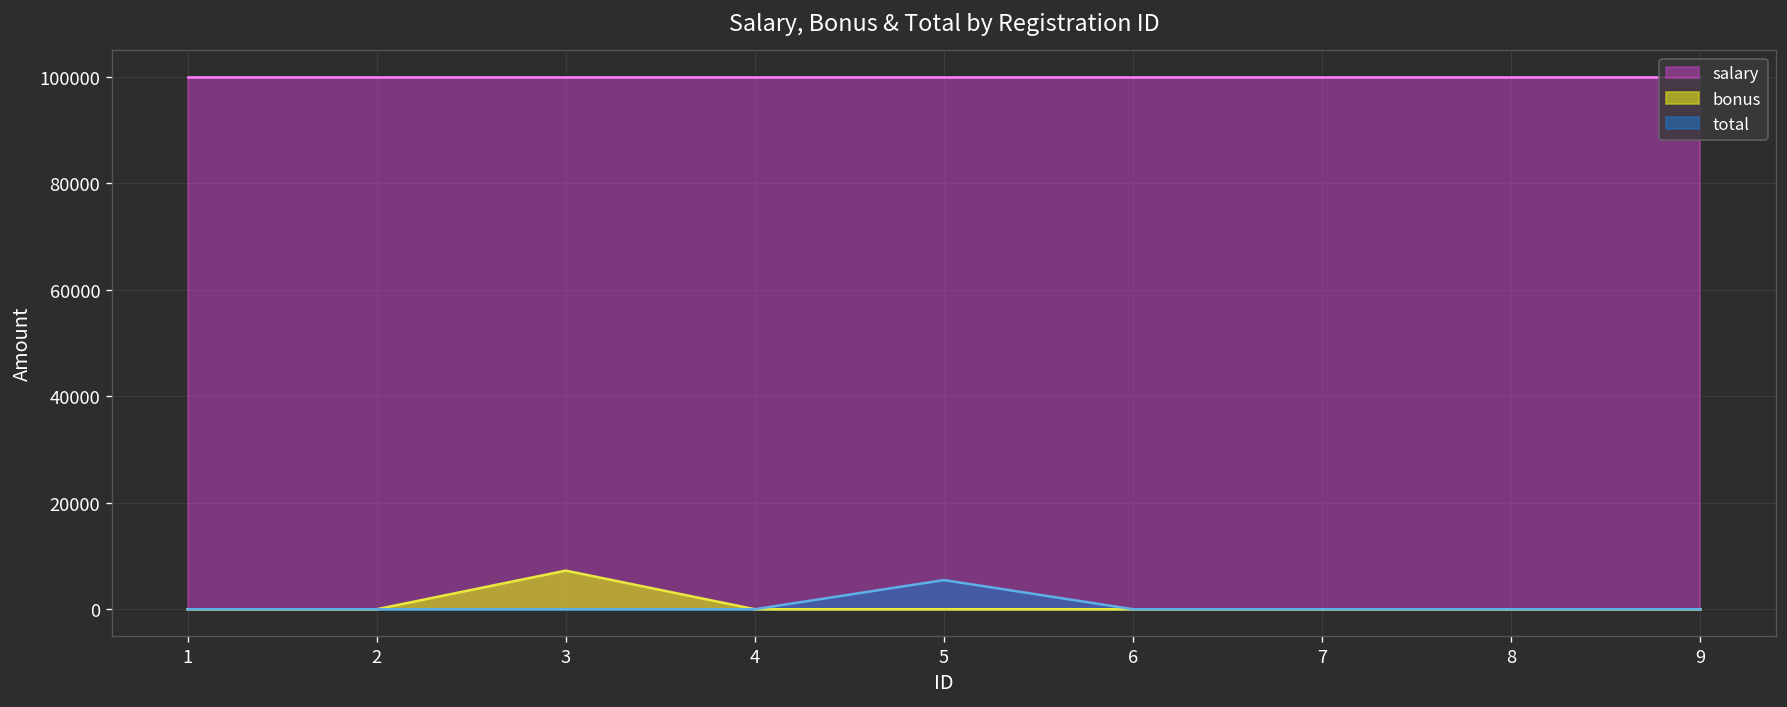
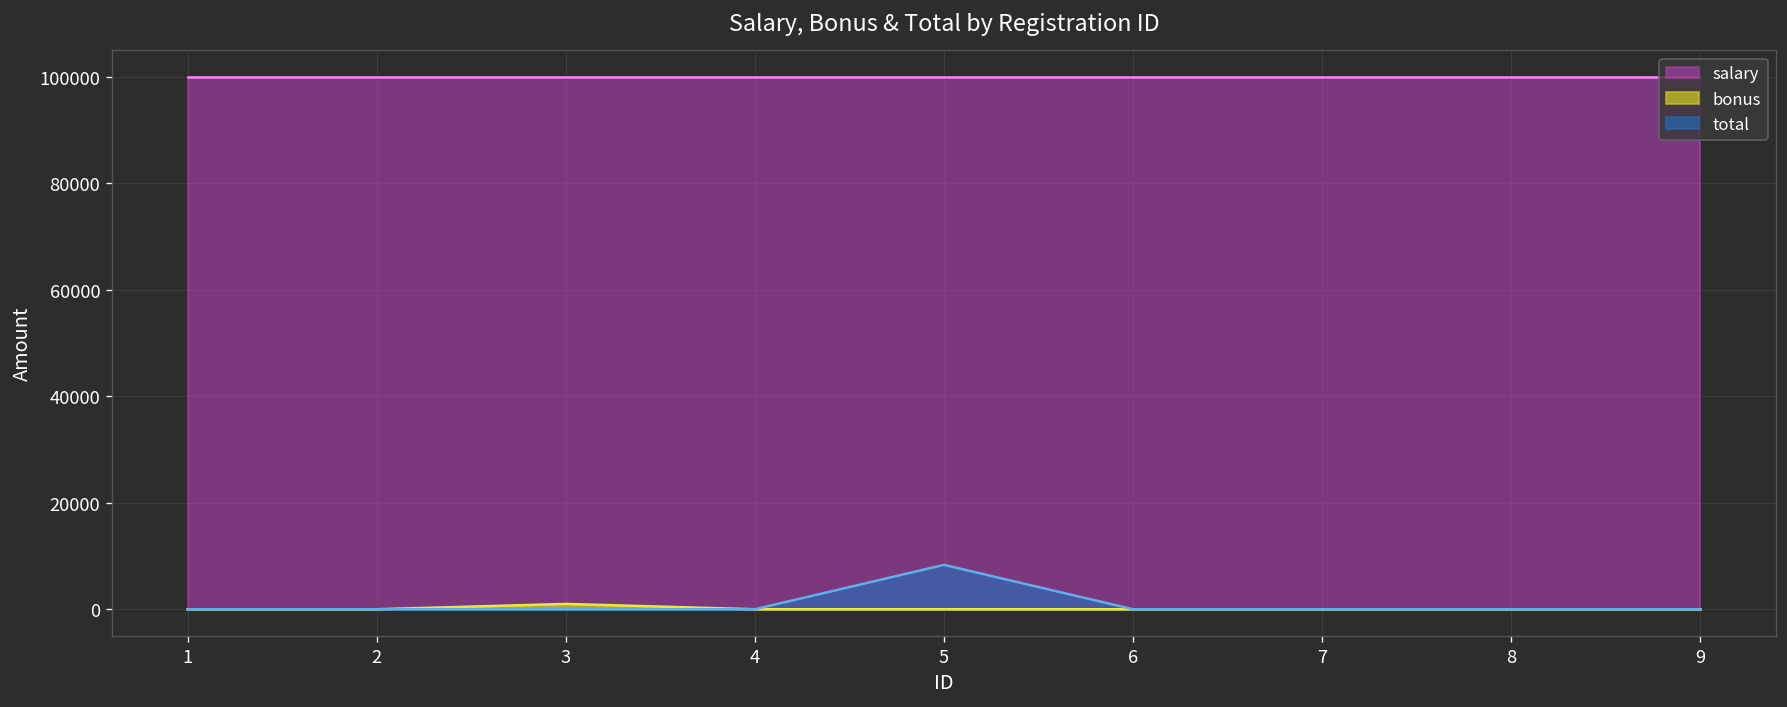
  {
    "salary": {
      "1": 100000,
      "2": 100000,
      "3": 100000,
      "4": 100000,
      "5": 100000,
      "6": 100000,
      "7": 100000,
      "8": 100000
    },
    "bonus": {
-     "3": 7000,
+     "3": 1000,
      "5": 0
    },
    "total": {
      "3": 0,
-     "5": 5000
+     "5": 8000
    }
  }
